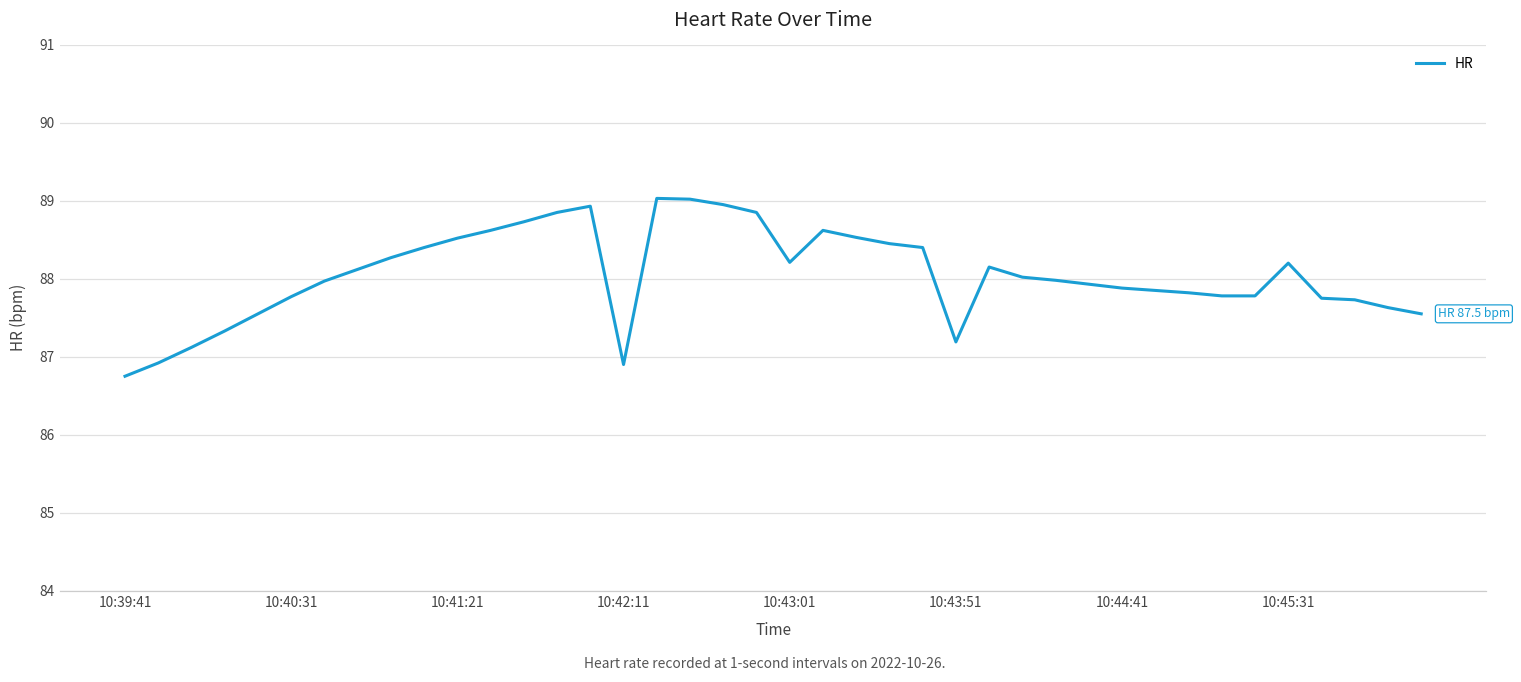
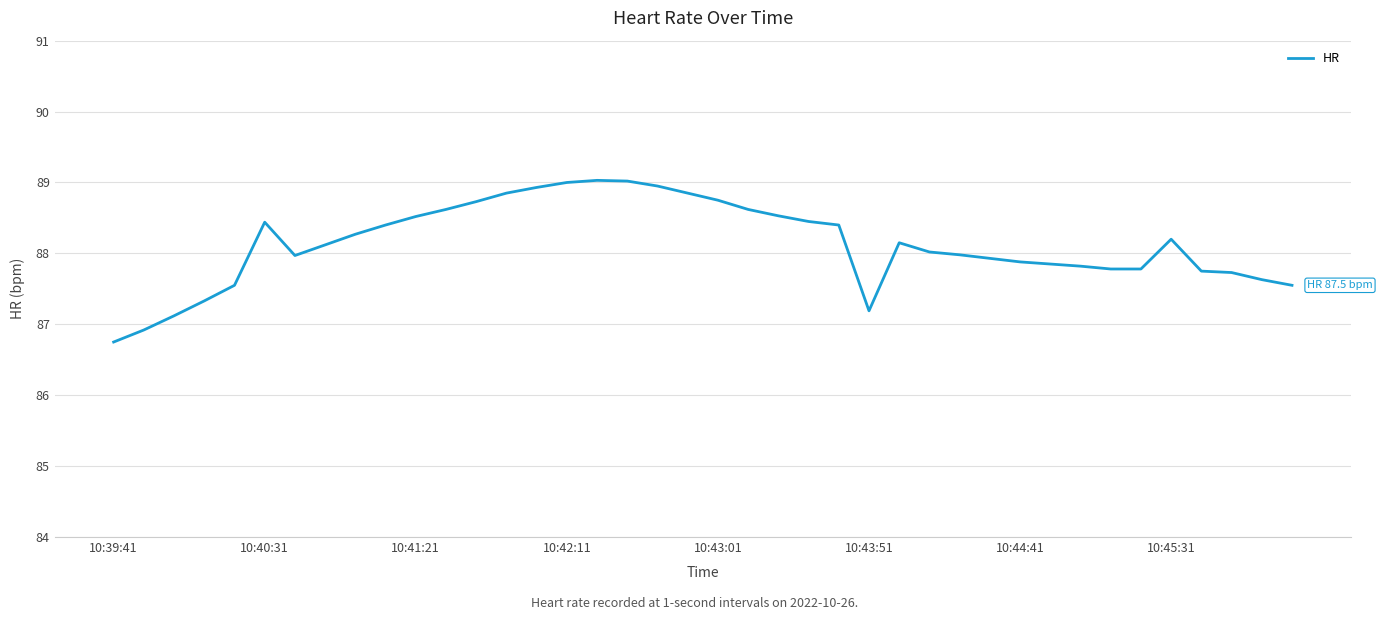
  {
    "10:39:41": 86.8,
-   "10:40:31": 87.8,
+   "10:40:31": 88.4,
    "10:41:21": 88.5,
-   "10:42:11": 86.9,
-   "10:43:01": 88.2,
+   "10:42:11": 89.0,
+   "10:43:01": 88.8,
    "10:43:51": 87.2,
    "10:44:41": 87.9,
    "10:45:31": 88.2
  }
